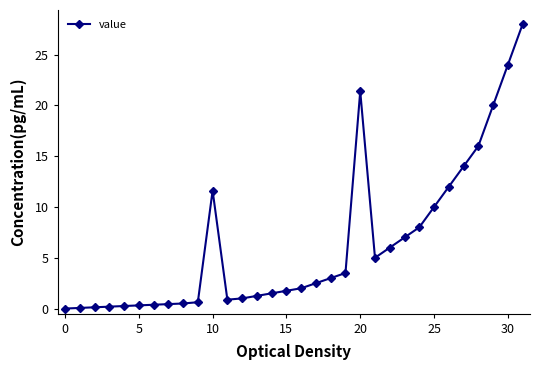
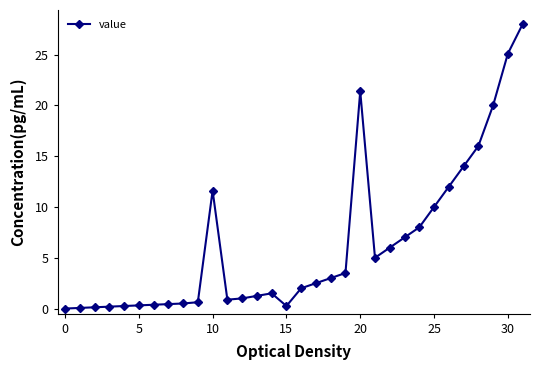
  {
    "0": 0.0,
    "5": 0.3,
    "10": 11.6,
-   "15": 1.8,
+   "15": 0.3,
    "20": 21.4,
    "25": 10.0,
-   "30": 24.0
+   "30": 25.1
  }
